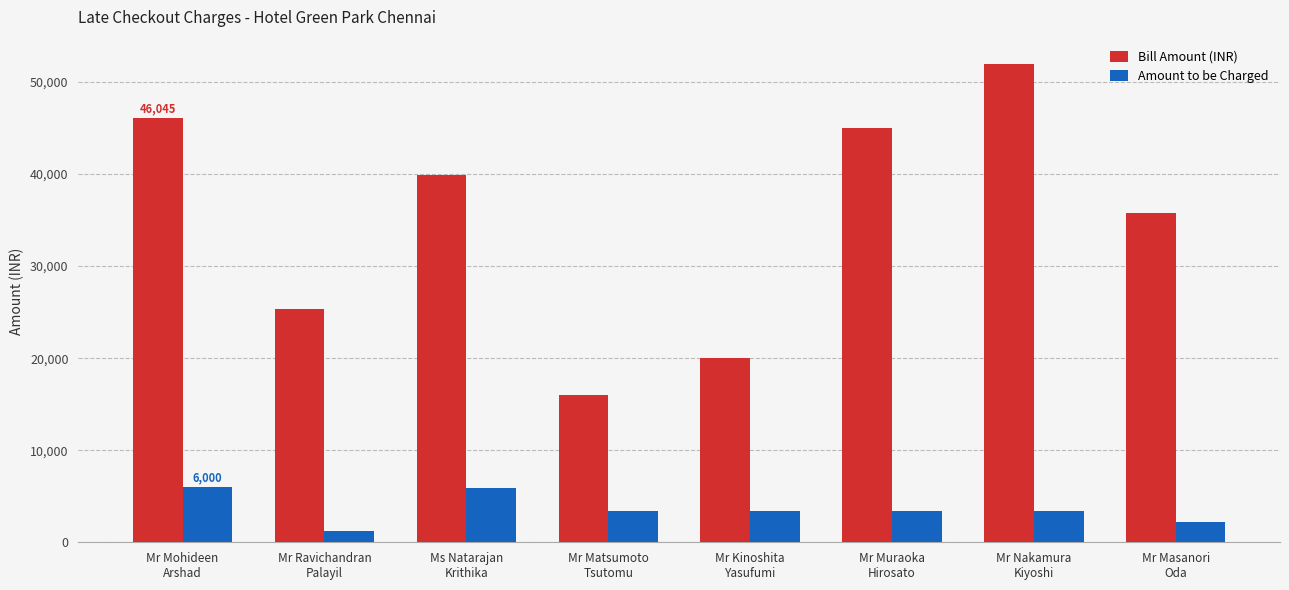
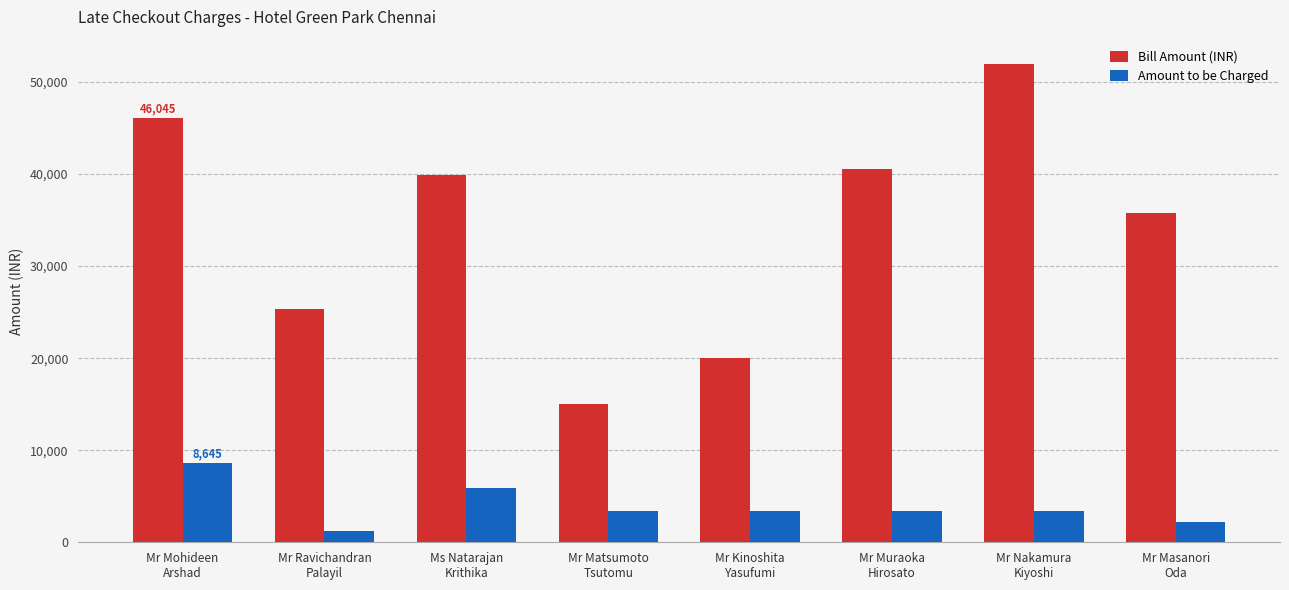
  {
    "Bill Amount (INR)": {
      "Mr Ravichandran Palayil": "25,000",
      "Ms Natarajan Krithika": "40,000",
-     "Mr Matsumoto Tsutomu": "16,000",
+     "Mr Matsumoto Tsutomu": "15,000",
      "Mr Kinoshita Yasufumi": "20,000",
-     "Mr Muraoka Hirosato": "45,000",
+     "Mr Muraoka Hirosato": "41,000",
      "Mr Nakamura Kiyoshi": "52,000",
      "Mr Masanori Oda": "36,000"
    },
    "Amount to be Charged": {
-     "Mr Mohideen Arshad": "6,000"
+     "Mr Mohideen Arshad": "8,645"
    }
  }
